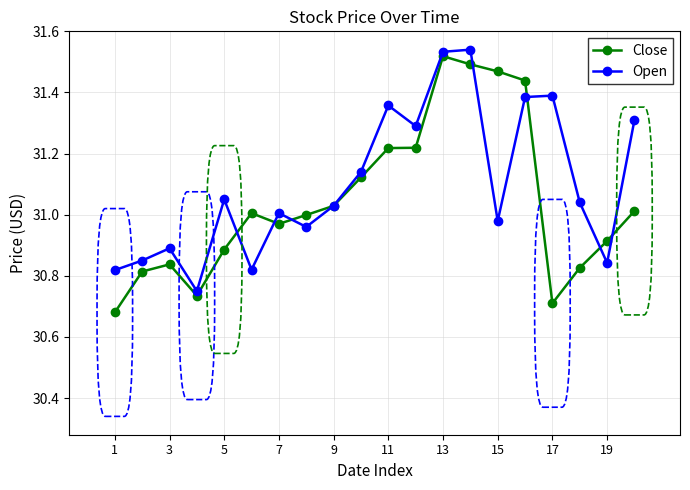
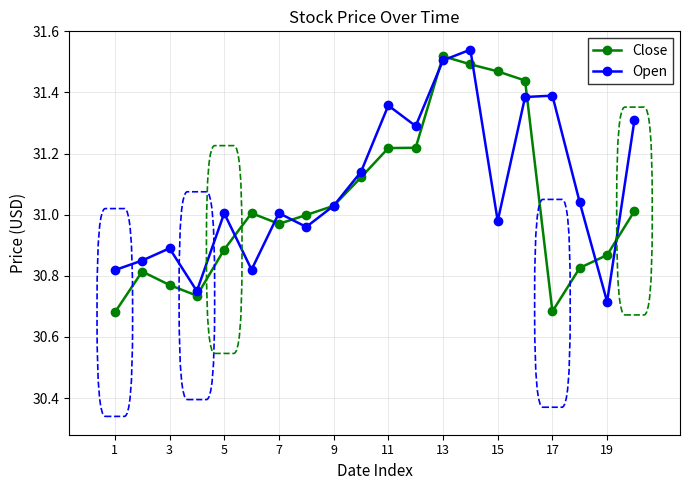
  {
    "Close": {
      "1": 30.68,
-     "3": 30.84,
+     "3": 30.77,
      "5": 30.89,
      "7": 30.97,
      "11": 31.22,
      "13": 31.52,
      "15": 31.47,
-     "17": 30.71,
-     "19": 30.91
+     "17": 30.68,
+     "19": 30.87
    },
    "Open": {
      "1": 30.82,
      "3": 30.89,
-     "5": 31.05,
+     "5": 31.00,
      "7": 31.01,
      "11": 31.36,
-     "13": 31.53,
+     "13": 31.50,
      "15": 30.98,
      "17": 31.39,
-     "19": 30.84
+     "19": 30.72
    }
  }
